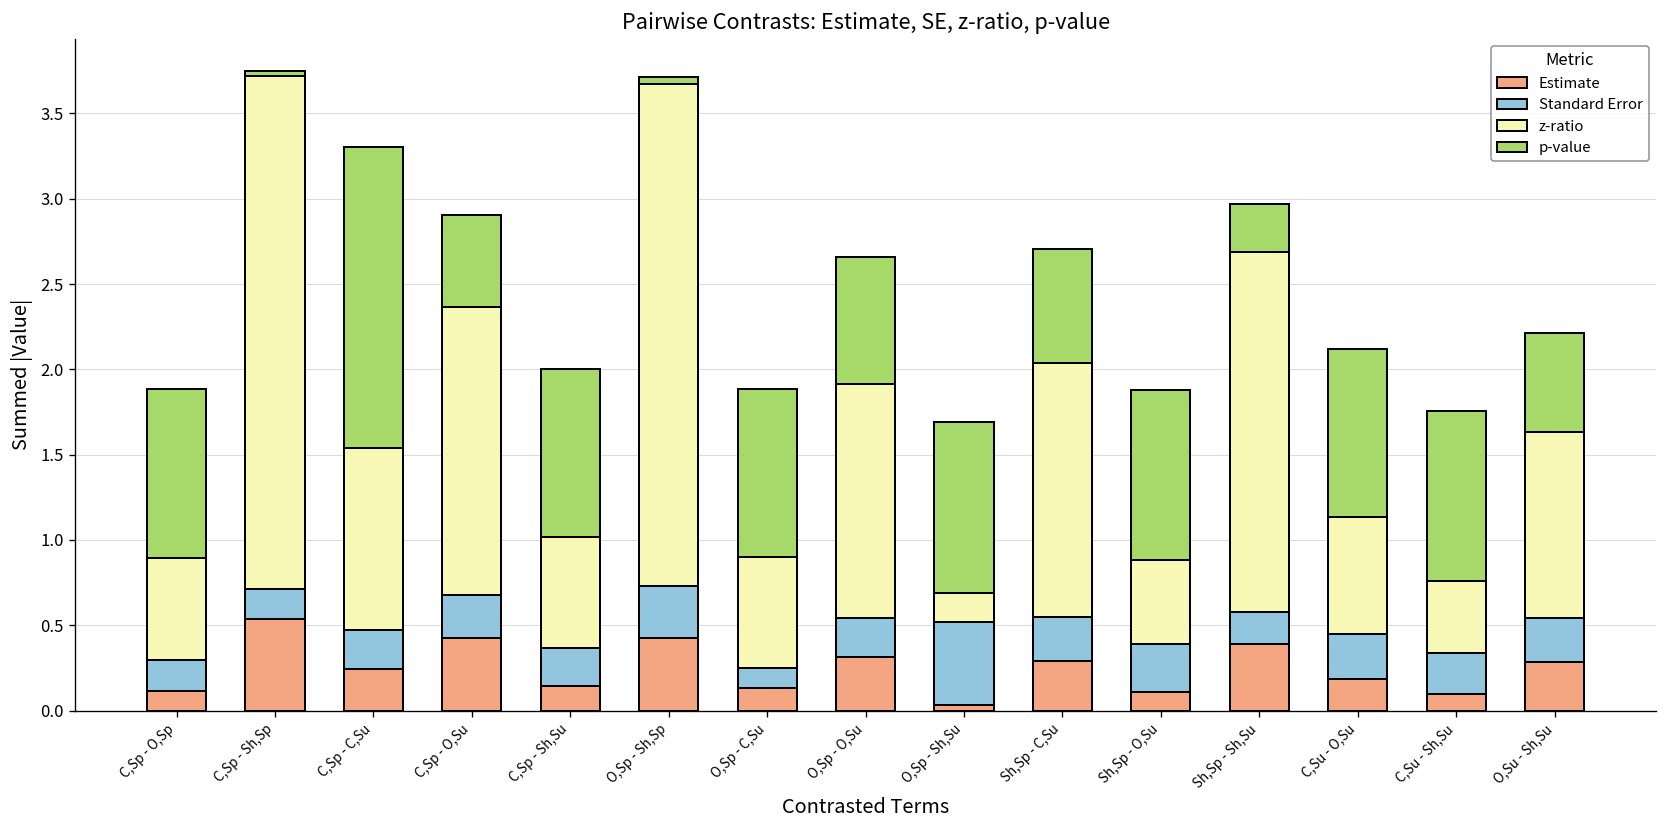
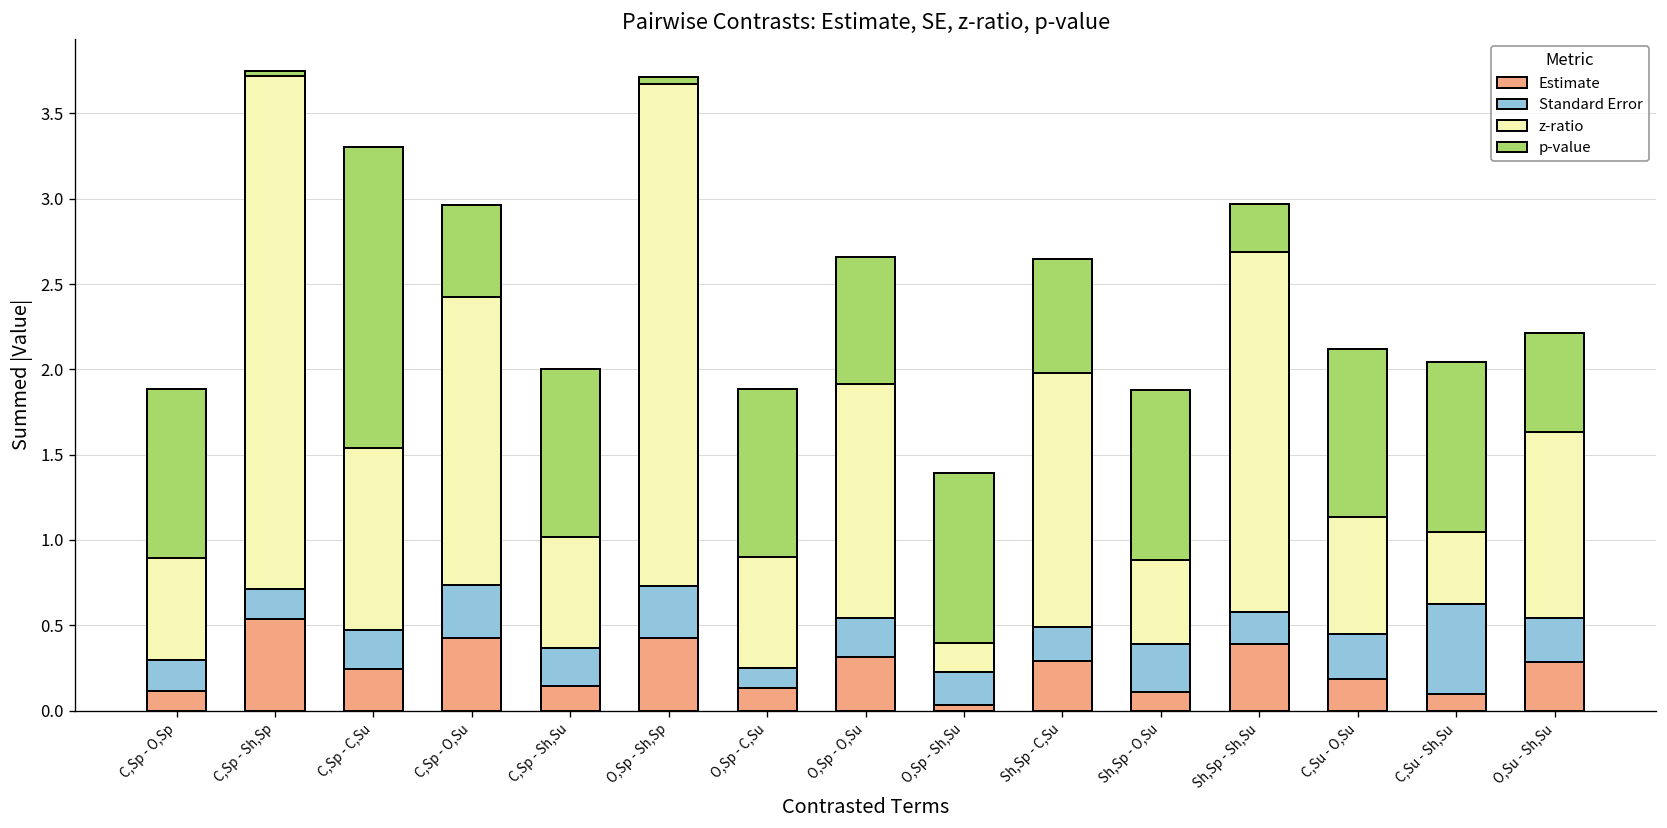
  {
    "Estimate": {
      "C,Sp - O,Sp": 0.11,
      "C,Sp - Sh,Sp": 0.54,
      "C,Sp - C,Su": 0.24,
      "C,Sp - O,Su": 0.43,
      "C,Sp - Sh,Su": 0.14,
      "O,Sp - Sh,Sp": 0.42,
      "O,Sp - C,Su": 0.13,
      "O,Sp - O,Su": 0.31,
      "O,Sp - Sh,Su": 0.03,
      "Sh,Sp - C,Su": 0.29,
      "Sh,Sp - O,Su": 0.11,
      "Sh,Sp - Sh,Su": 0.39,
      "C,Su - O,Su": 0.18,
      "C,Su - Sh,Su": 0.10,
      "O,Su - Sh,Su": 0.28
    },
    "Standard Error": {
      "C,Sp - O,Sp": 0.19,
      "C,Sp - Sh,Sp": 0.18,
      "C,Sp - C,Su": 0.23,
-     "C,Sp - O,Su": 0.25,
+     "C,Sp - O,Su": 0.31,
      "C,Sp - Sh,Su": 0.22,
      "O,Sp - Sh,Sp": 0.31,
      "O,Sp - C,Su": 0.12,
      "O,Sp - O,Su": 0.23,
-     "O,Sp - Sh,Su": 0.49,
-     "Sh,Sp - C,Su": 0.25,
+     "O,Sp - Sh,Su": 0.19,
+     "Sh,Sp - C,Su": 0.19,
      "Sh,Sp - O,Su": 0.28,
      "Sh,Sp - Sh,Su": 0.19,
      "C,Su - O,Su": 0.27,
-     "C,Su - Sh,Su": 0.24,
+     "C,Su - Sh,Su": 0.52,
      "O,Su - Sh,Su": 0.26
    },
    "z-ratio": {
      "C,Sp - O,Sp": 0.60,
      "C,Sp - Sh,Sp": 3.01,
      "C,Sp - C,Su": 1.07,
      "C,Sp - O,Su": 1.69,
      "C,Sp - Sh,Su": 0.65,
      "O,Sp - Sh,Sp": 2.94,
      "O,Sp - C,Su": 0.65,
      "O,Sp - O,Su": 1.37,
      "O,Sp - Sh,Su": 0.17,
      "Sh,Sp - C,Su": 1.49,
      "Sh,Sp - O,Su": 0.49,
      "Sh,Sp - Sh,Su": 2.11,
      "C,Su - O,Su": 0.69,
      "C,Su - Sh,Su": 0.42,
      "O,Su - Sh,Su": 1.09
    },
    "p-value": {
      "C,Sp - O,Sp": 0.99,
      "C,Sp - Sh,Sp": 0.03,
      "C,Sp - C,Su": 1.76,
      "C,Sp - O,Su": 0.54,
      "C,Sp - Sh,Su": 0.99,
      "O,Sp - Sh,Sp": 0.04,
      "O,Sp - C,Su": 0.99,
      "O,Sp - O,Su": 0.75,
      "O,Sp - Sh,Su": 1.00,
      "Sh,Sp - C,Su": 0.67,
      "Sh,Sp - O,Su": 1.00,
      "Sh,Sp - Sh,Su": 0.28,
      "C,Su - O,Su": 0.98,
      "C,Su - Sh,Su": 1.00,
      "O,Su - Sh,Su": 0.58
    }
  }
